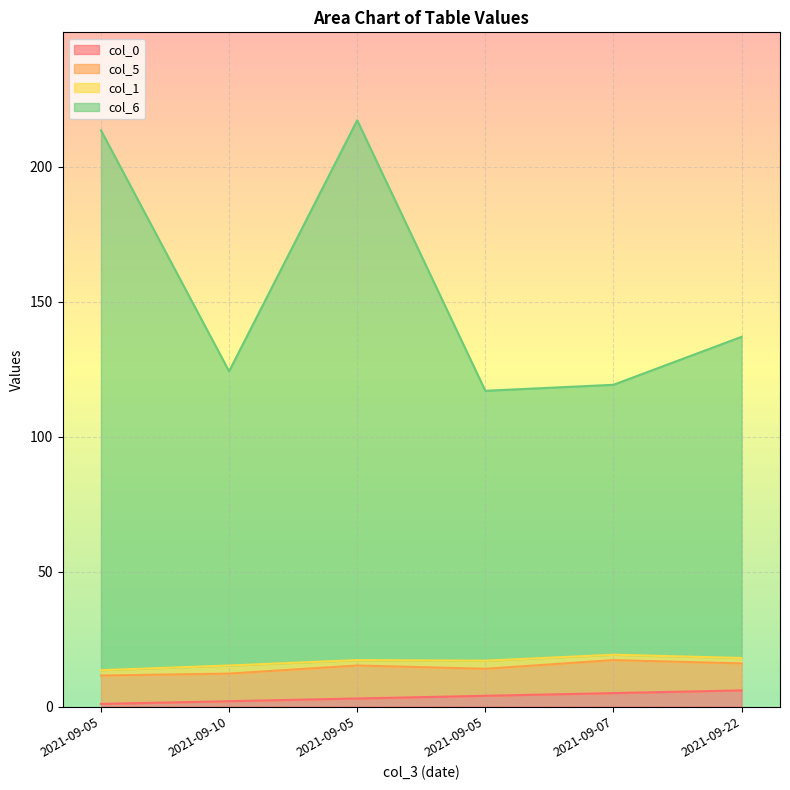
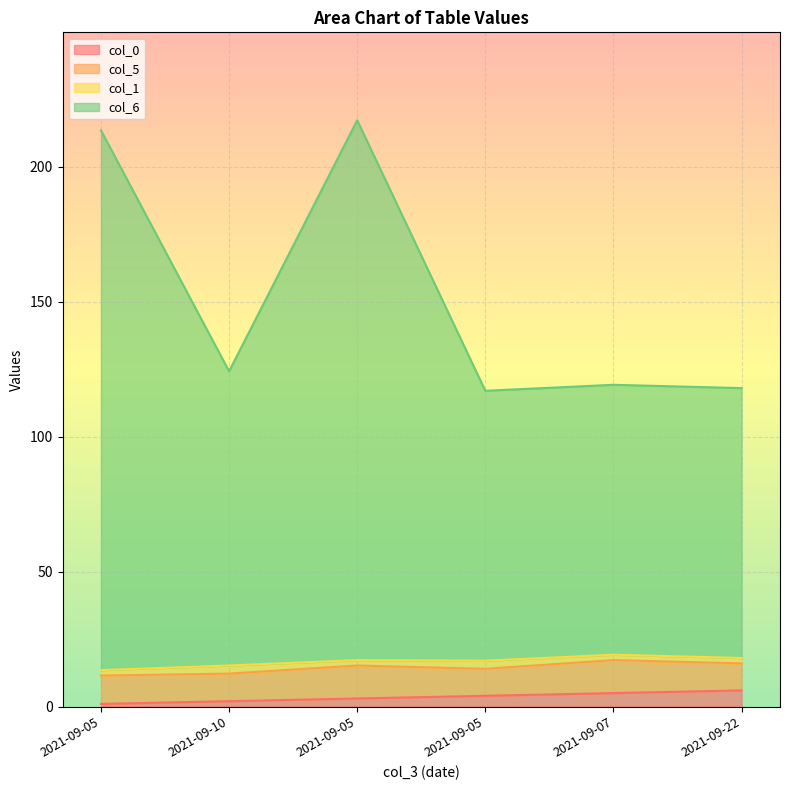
  {
    "col_6": {
      "2021-09-10": 109,
      "2021-09-07": 100,
-     "2021-09-22": 119
+     "2021-09-22": 100
    }
  }
